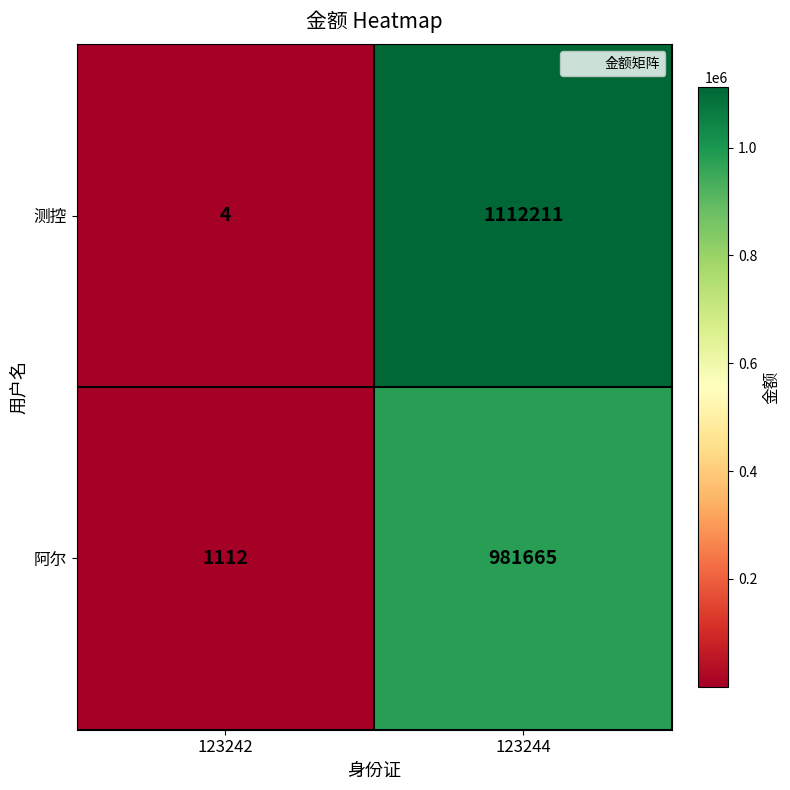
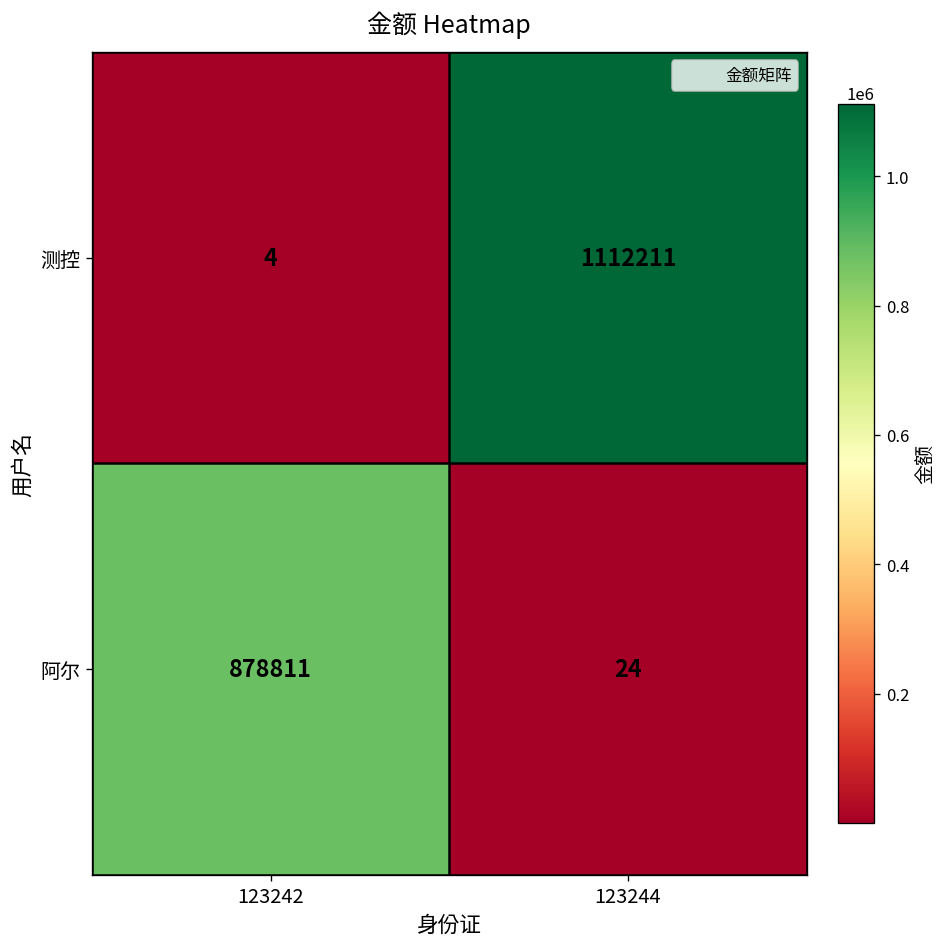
  {
    "测控": {
      "123242": 4,
      "123244": 1112211
    },
    "阿尔": {
-     "123242": 1112,
-     "123244": 981665
+     "123242": 878811,
+     "123244": 24
    }
  }
